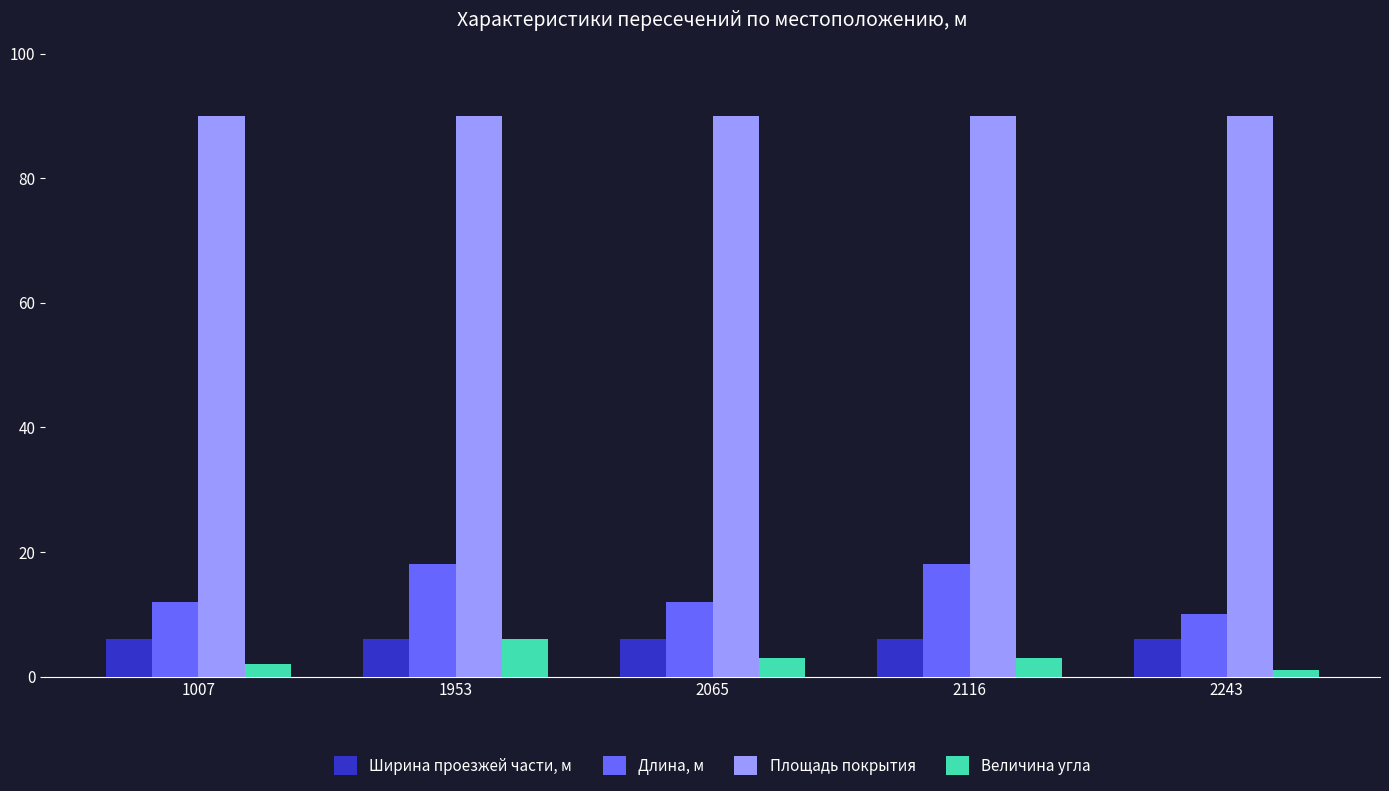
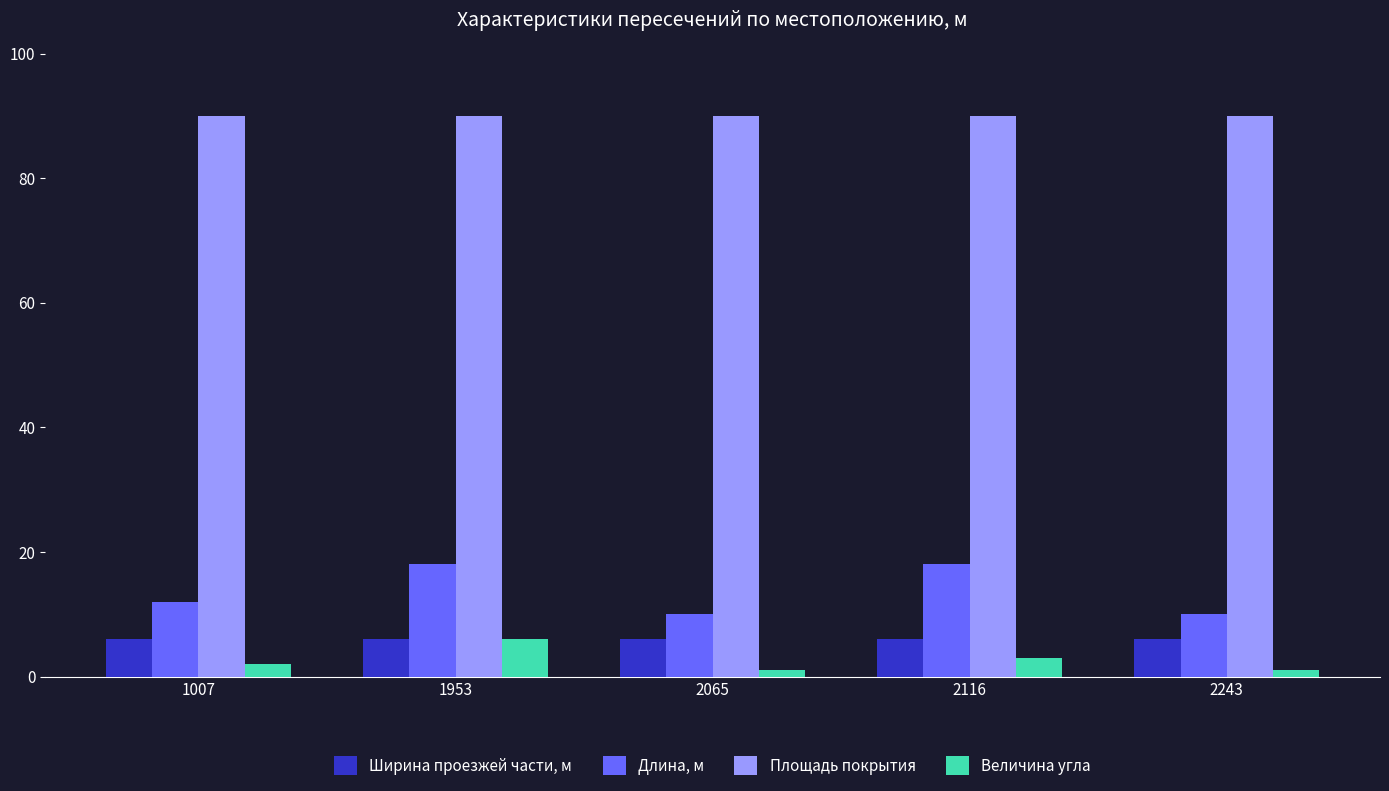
  {
    "Ширина проезжей части, м": {
      "1007": 6,
      "1953": 6,
      "2065": 6,
      "2116": 6,
      "2243": 6
    },
    "Длина, м": {
      "1007": 12,
      "1953": 18,
-     "2065": 12,
+     "2065": 10,
      "2116": 18,
      "2243": 10
    },
    "Площадь покрытия": {
      "1007": 90,
      "1953": 90,
      "2065": 90,
      "2116": 90,
      "2243": 90
    },
    "Величина угла": {
      "1007": 2,
      "1953": 6,
-     "2065": 3,
+     "2065": 1,
      "2116": 3,
      "2243": 1
    }
  }
